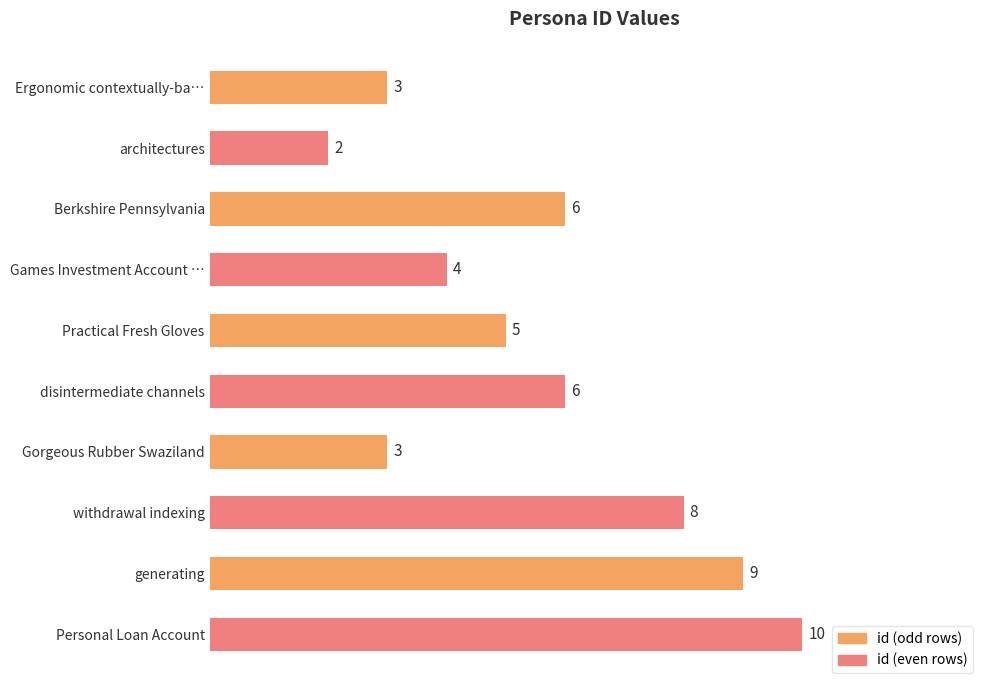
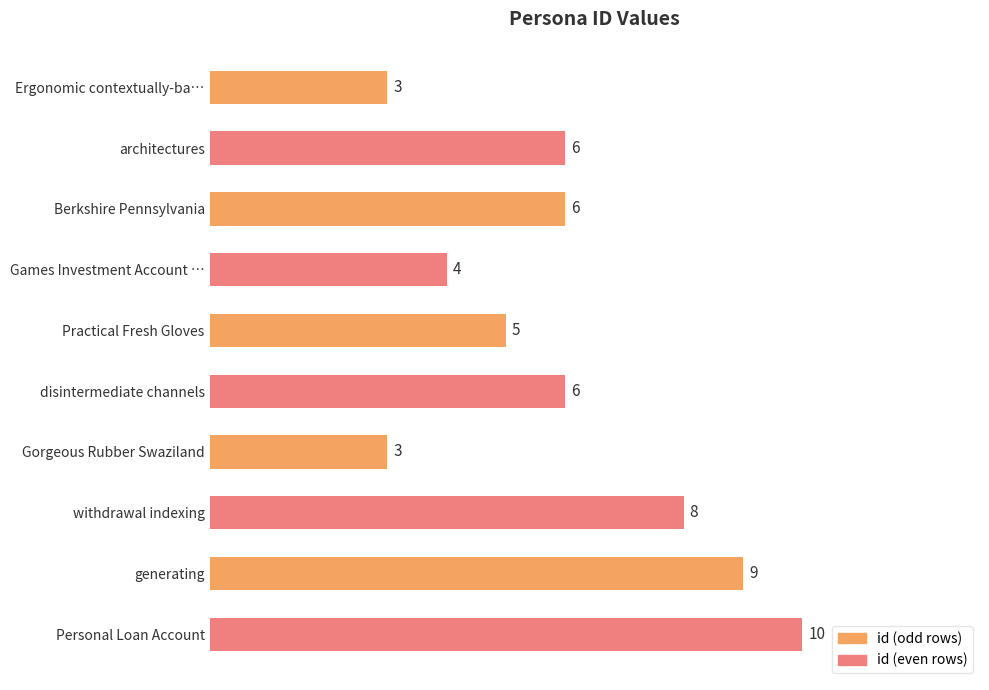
  {
    "Ergonomic contextually-ba…": 3,
-   "architectures": 2,
+   "architectures": 6,
    "Berkshire Pennsylvania": 6,
    "Games Investment Account …": 4,
    "Practical Fresh Gloves": 5,
    "disintermediate channels": 6,
    "Gorgeous Rubber Swaziland": 3,
    "withdrawal indexing": 8,
    "generating": 9,
    "Personal Loan Account": 10
  }
